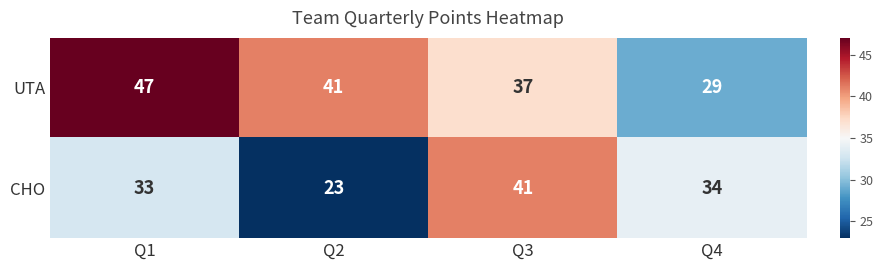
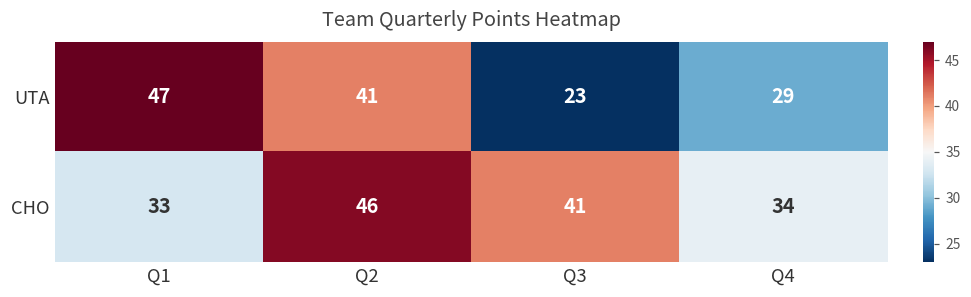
  {
    "UTA": {
      "Q1": 47,
      "Q2": 41,
-     "Q3": 37,
+     "Q3": 23,
      "Q4": 29
    },
    "CHO": {
      "Q1": 33,
-     "Q2": 23,
+     "Q2": 46,
      "Q3": 41,
      "Q4": 34
    }
  }
